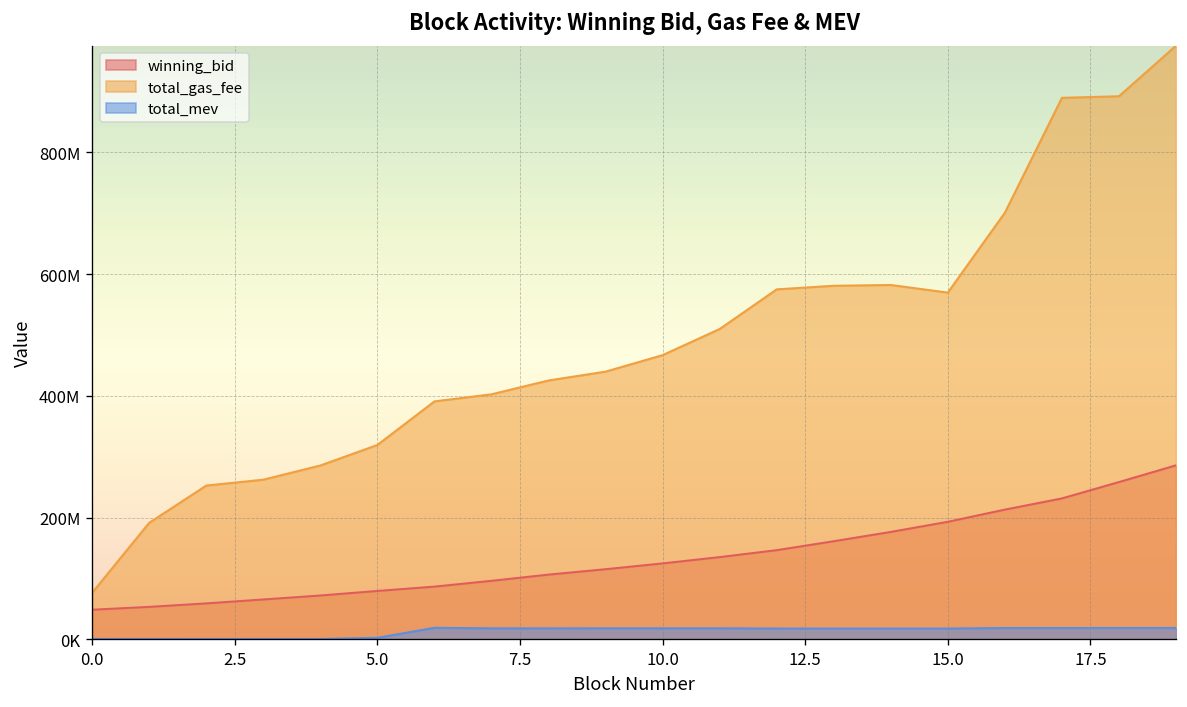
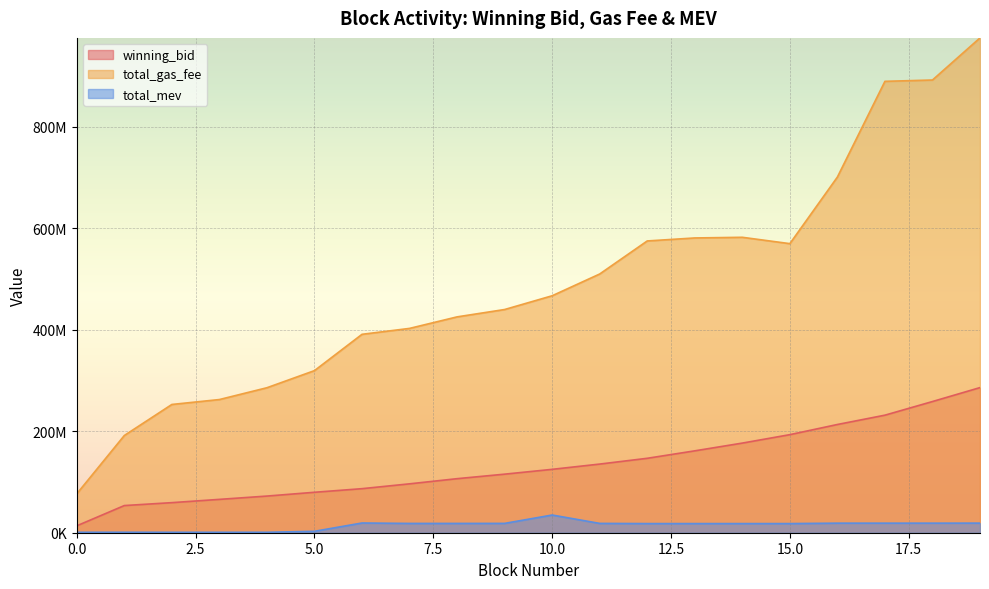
  {
    "winning_bid": {
-     "0.0": 50000000,
+     "0.0": 10000000,
      "5.0": 80000000,
      "10.0": 120000000,
      "15.0": 190000000
    },
    "total_gas_fee": {
      "0.0": 80000000,
      "5.0": 320000000,
      "10.0": 470000000,
      "15.0": 570000000
    },
    "total_mev": {
      "0.0": 0,
      "5.0": 0,
-     "10.0": 20000000,
+     "10.0": 30000000,
      "15.0": 20000000
    }
  }
